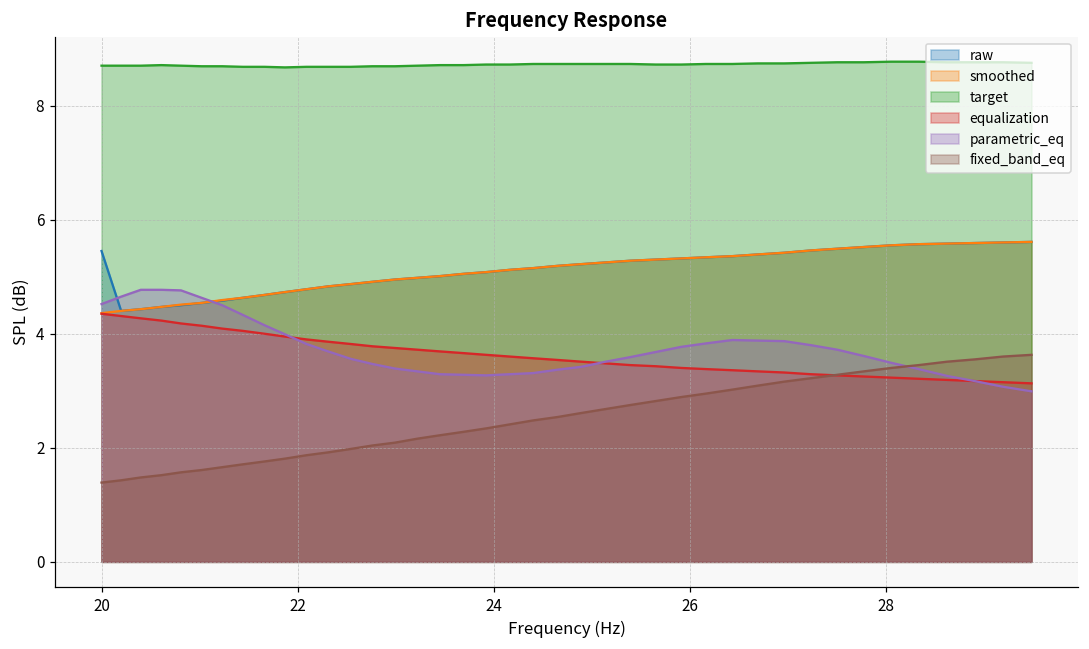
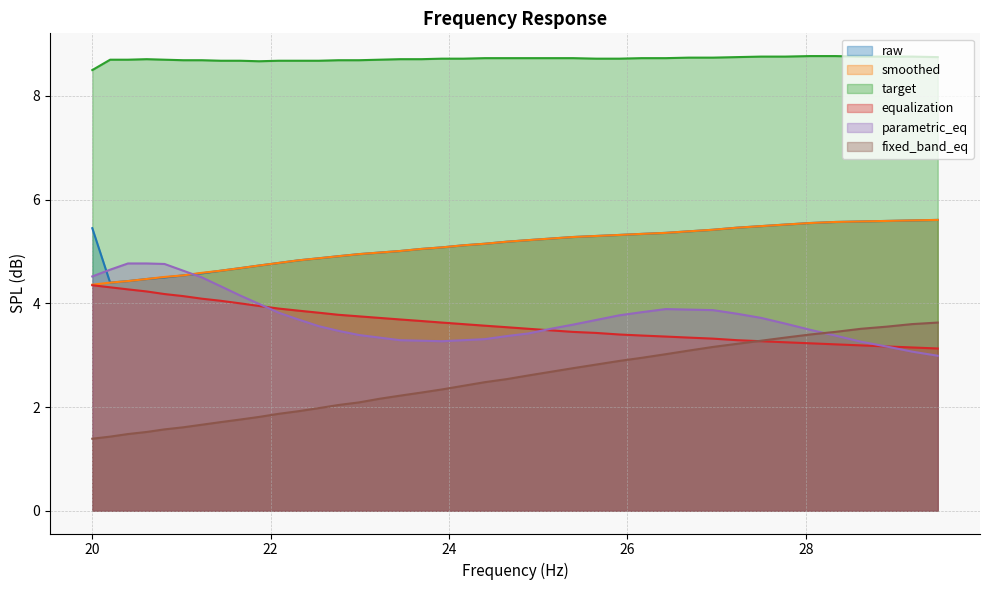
  {
    "raw": {
      "20": 5.5
    },
    "target": {
-     "20": 8.7
+     "20": 8.5
    },
    "parametric_eq": {
      "20": 4.5
    }
  }
